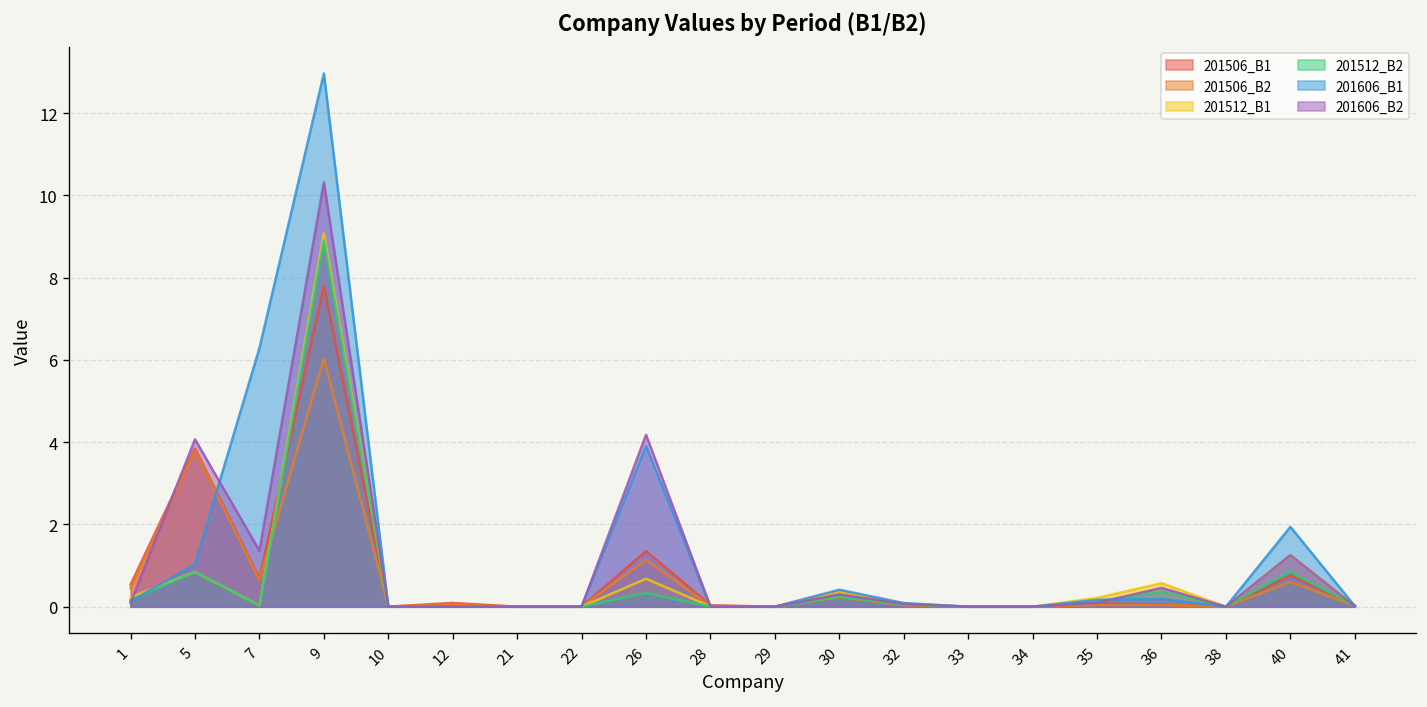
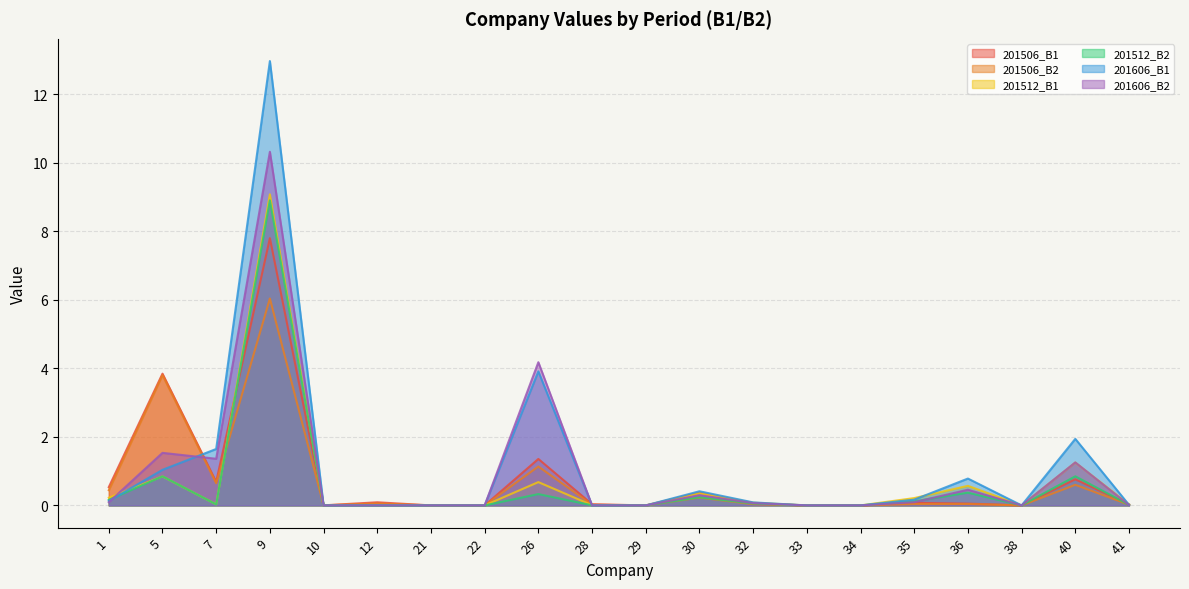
  {
    "201512_B2": {
      "9": 8.9,
      "26": 0.3,
      "36": 0.4,
      "40": 0.8
    },
    "201606_B1": {
      "5": 1.0,
-     "7": 6.3,
+     "7": 1.6,
      "9": 13.0,
      "26": 3.9,
-     "36": 0.2,
+     "36": 0.8,
      "40": 1.9
    },
    "201606_B2": {
-     "5": 4.1,
+     "5": 1.5,
      "7": 1.4,
      "9": 10.3,
      "26": 4.2,
      "36": 0.5
    }
  }
